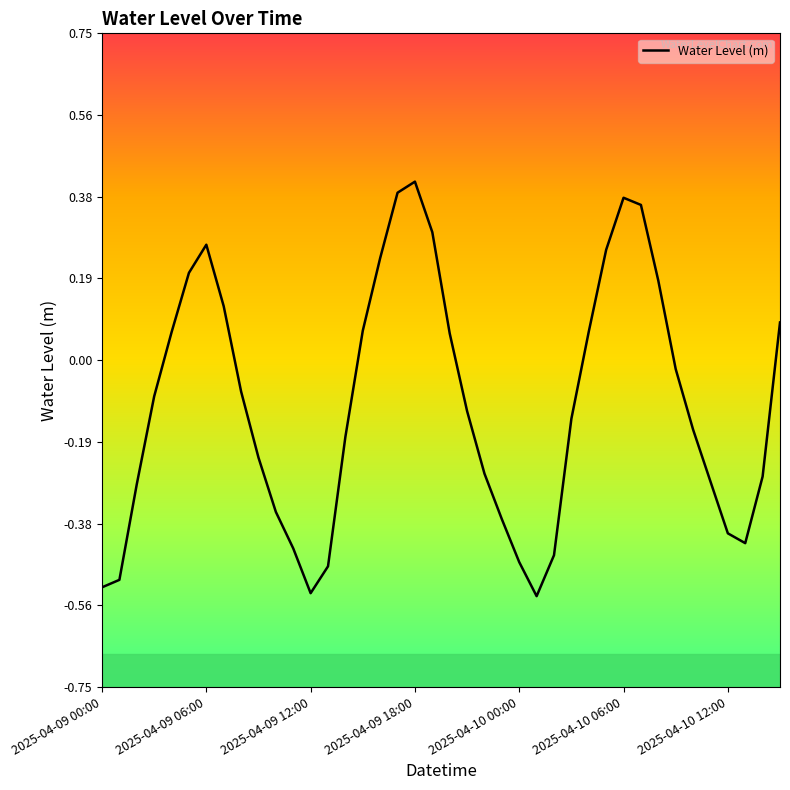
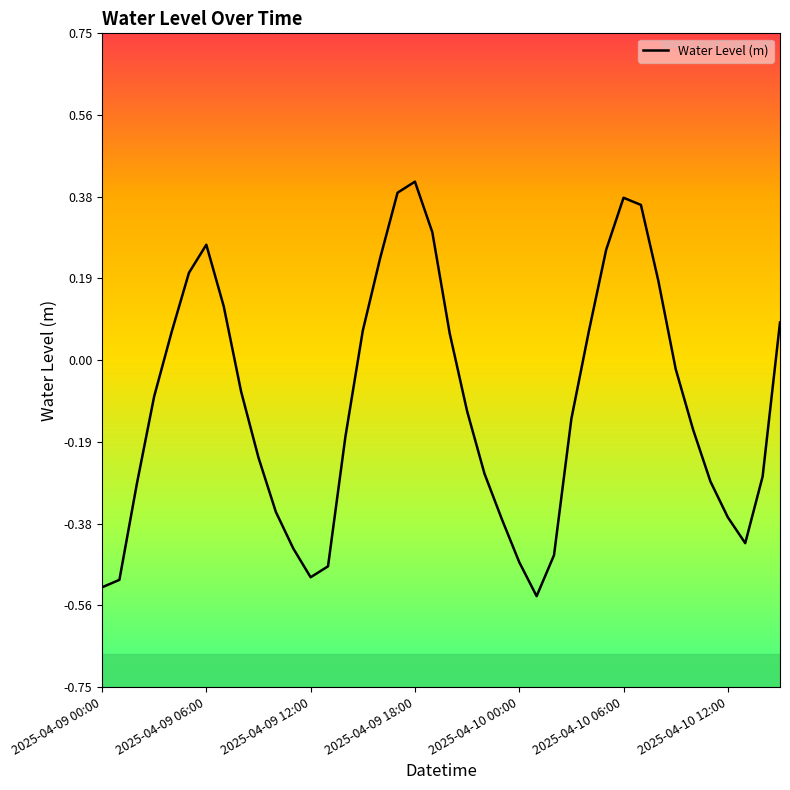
  {
    "2025-04-09 00:00": -0.52,
    "2025-04-09 06:00": 0.26,
-   "2025-04-09 12:00": -0.53,
+   "2025-04-09 12:00": -0.50,
    "2025-04-09 18:00": 0.41,
    "2025-04-10 00:00": -0.46,
    "2025-04-10 06:00": 0.37,
-   "2025-04-10 12:00": -0.40
+   "2025-04-10 12:00": -0.36
  }
